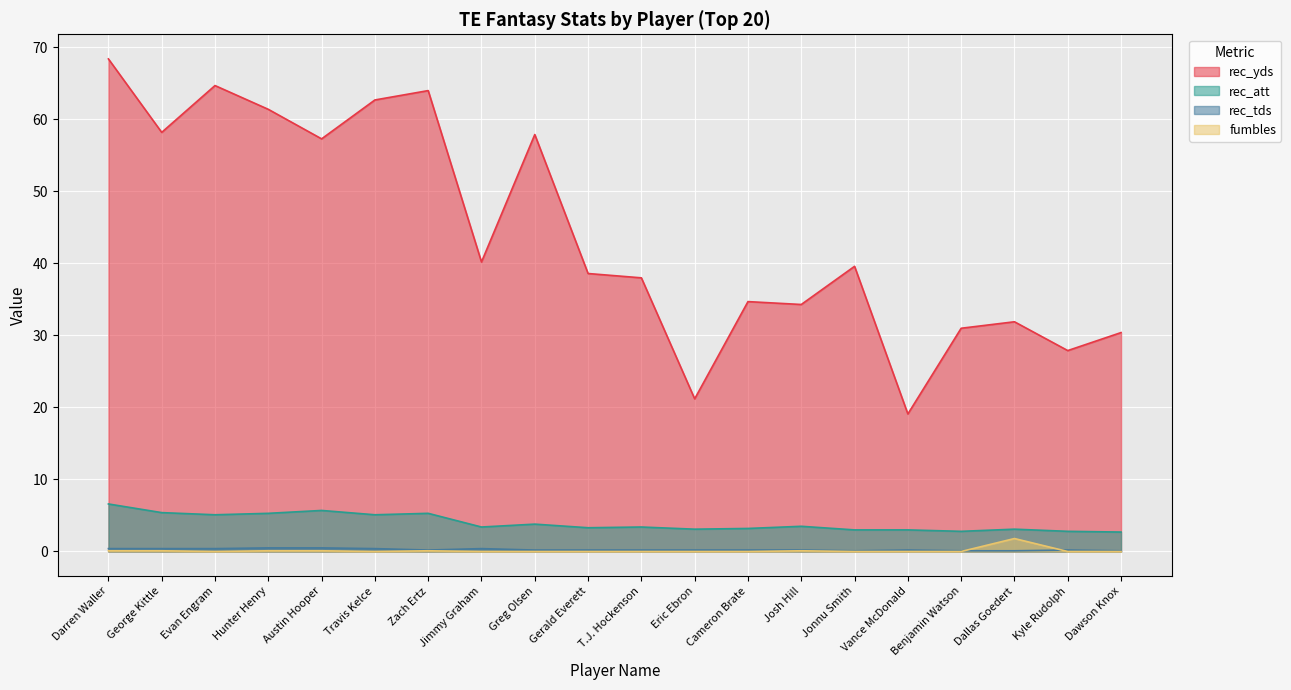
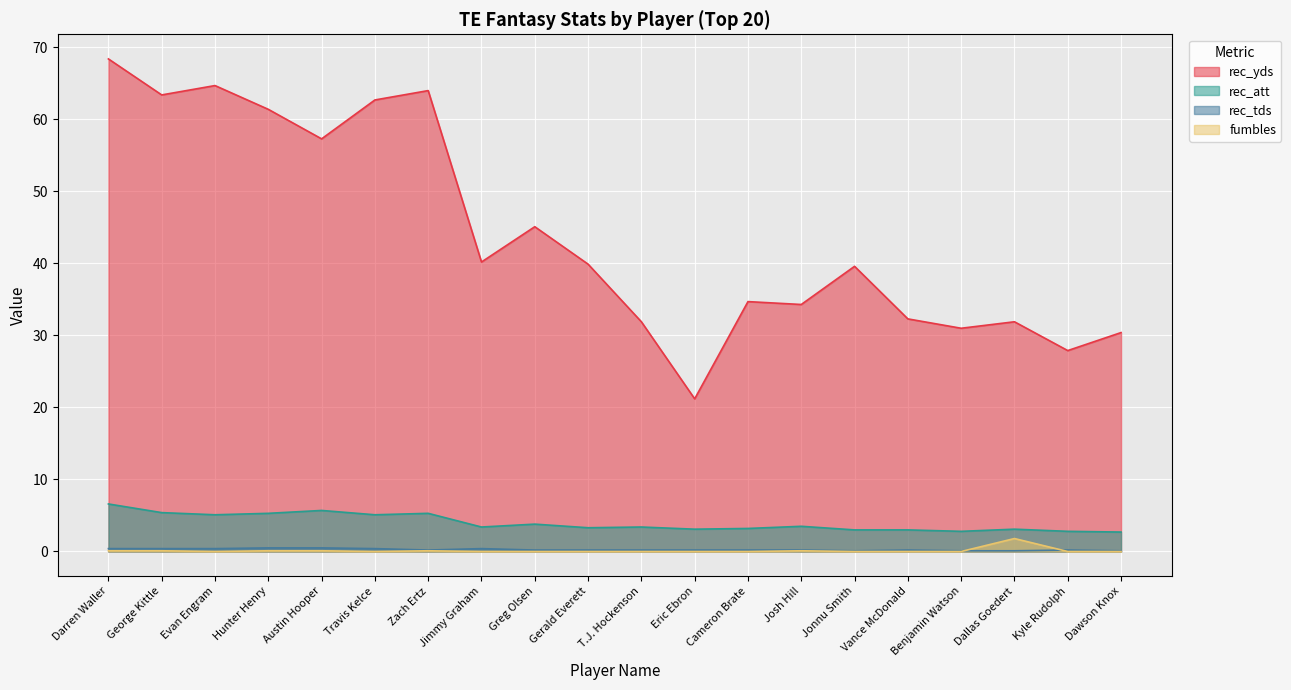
  {
    "rec_yds": {
      "Darren Waller": 68,
-     "George Kittle": 58,
+     "George Kittle": 63,
      "Evan Engram": 65,
      "Hunter Henry": 61,
      "Austin Hooper": 57,
      "Travis Kelce": 63,
      "Zach Ertz": 64,
      "Jimmy Graham": 40,
-     "Greg Olsen": 58,
-     "Gerald Everett": 39,
-     "T.J. Hockenson": 38,
+     "Greg Olsen": 45,
+     "Gerald Everett": 40,
+     "T.J. Hockenson": 32,
      "Eric Ebron": 21,
      "Cameron Brate": 35,
      "Josh Hill": 34,
      "Jonnu Smith": 40,
-     "Vance McDonald": 19,
+     "Vance McDonald": 32,
      "Benjamin Watson": 31,
      "Dallas Goedert": 32,
      "Kyle Rudolph": 28,
      "Dawson Knox": 30
    },
    "fumbles": {
      "Evan Engram": 0,
      "Hunter Henry": 0,
      "Austin Hooper": 0,
      "Travis Kelce": 0,
      "Jimmy Graham": 0,
      "Dallas Goedert": 2
    }
  }
